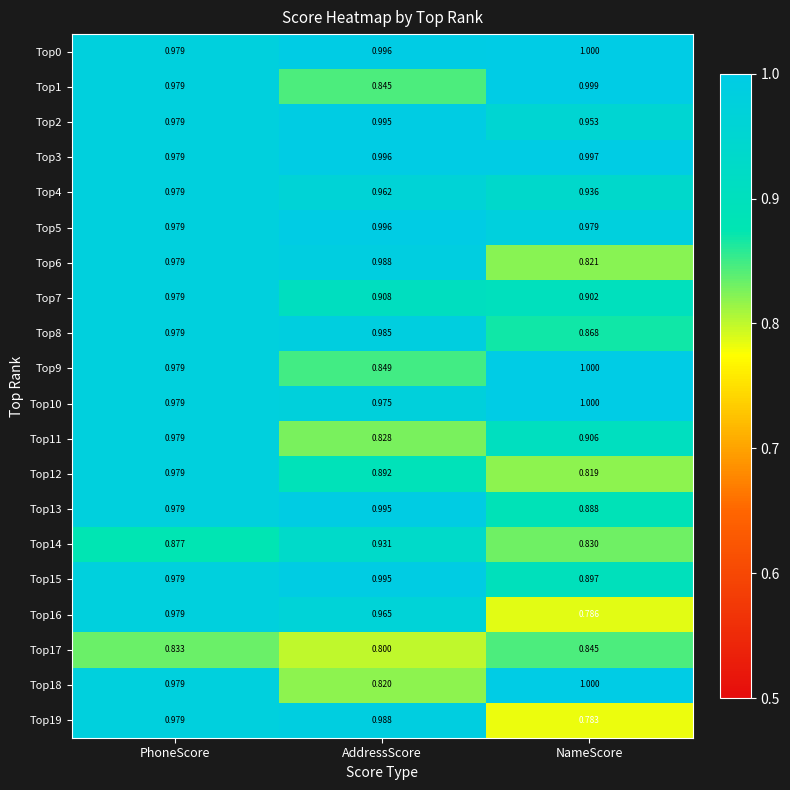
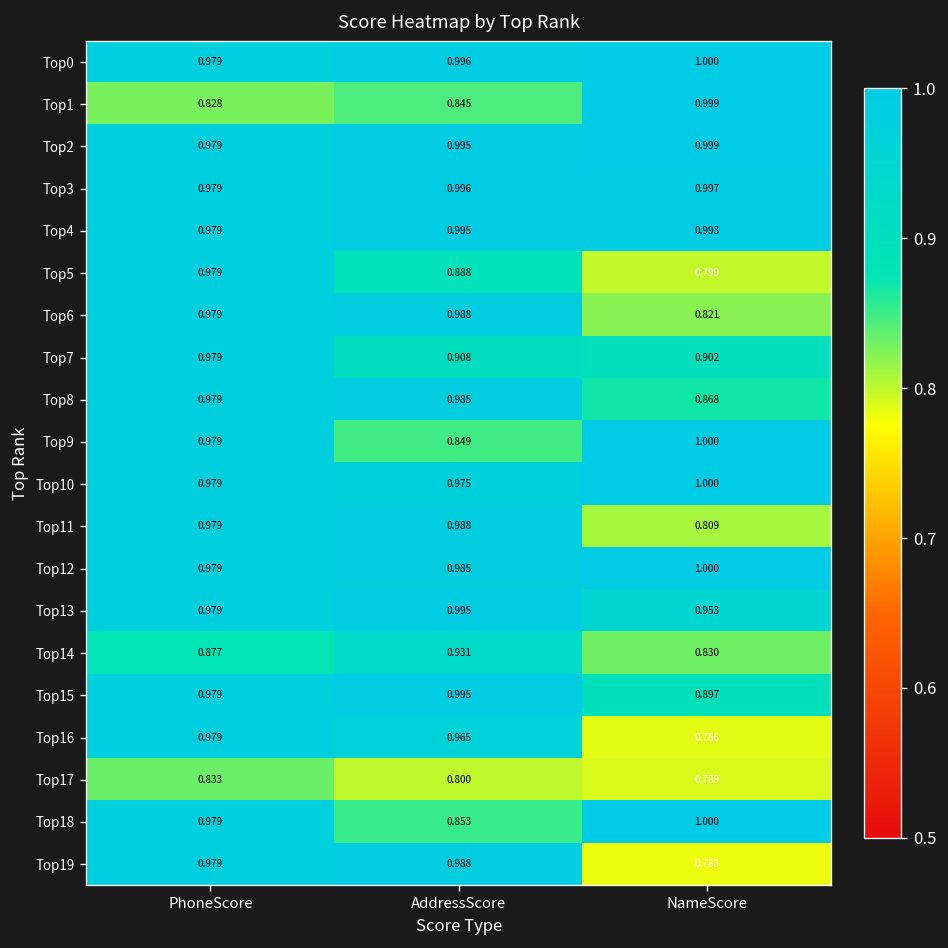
  {
    "Top0": {
      "PhoneScore": 0.979,
      "AddressScore": 0.996,
      "NameScore": 1.000
    },
    "Top1": {
-     "PhoneScore": 0.979,
+     "PhoneScore": 0.828,
      "AddressScore": 0.845,
      "NameScore": 0.999
    },
    "Top2": {
      "PhoneScore": 0.979,
      "AddressScore": 0.995,
-     "NameScore": 0.953
+     "NameScore": 0.999
    },
    "Top3": {
      "PhoneScore": 0.979,
      "AddressScore": 0.996,
      "NameScore": 0.997
    },
    "Top4": {
      "PhoneScore": 0.979,
-     "AddressScore": 0.962,
-     "NameScore": 0.936
+     "AddressScore": 0.995,
+     "NameScore": 0.993
    },
    "Top5": {
      "PhoneScore": 0.979,
-     "AddressScore": 0.996,
-     "NameScore": 0.979
+     "AddressScore": 0.888,
+     "NameScore": 0.799
    },
    "Top6": {
      "PhoneScore": 0.979,
      "AddressScore": 0.988,
      "NameScore": 0.821
    },
    "Top7": {
      "PhoneScore": 0.979,
      "AddressScore": 0.908,
      "NameScore": 0.902
    },
    "Top8": {
      "PhoneScore": 0.979,
      "AddressScore": 0.985,
      "NameScore": 0.868
    },
    "Top9": {
      "PhoneScore": 0.979,
      "AddressScore": 0.849,
      "NameScore": 1.000
    },
    "Top10": {
      "PhoneScore": 0.979,
      "AddressScore": 0.975,
      "NameScore": 1.000
    },
    "Top11": {
      "PhoneScore": 0.979,
-     "AddressScore": 0.828,
-     "NameScore": 0.906
+     "AddressScore": 0.988,
+     "NameScore": 0.809
    },
    "Top12": {
      "PhoneScore": 0.979,
-     "AddressScore": 0.892,
-     "NameScore": 0.819
+     "AddressScore": 0.985,
+     "NameScore": 1.000
    },
    "Top13": {
      "PhoneScore": 0.979,
      "AddressScore": 0.995,
-     "NameScore": 0.888
+     "NameScore": 0.953
    },
    "Top14": {
      "PhoneScore": 0.877,
      "AddressScore": 0.931,
      "NameScore": 0.830
    },
    "Top15": {
      "PhoneScore": 0.979,
      "AddressScore": 0.995,
      "NameScore": 0.897
    },
    "Top16": {
      "PhoneScore": 0.979,
      "AddressScore": 0.965,
      "NameScore": 0.786
    },
    "Top17": {
      "PhoneScore": 0.833,
      "AddressScore": 0.800,
-     "NameScore": 0.845
+     "NameScore": 0.789
    },
    "Top18": {
      "PhoneScore": 0.979,
-     "AddressScore": 0.820,
+     "AddressScore": 0.853,
      "NameScore": 1.000
    },
    "Top19": {
      "PhoneScore": 0.979,
      "AddressScore": 0.988,
      "NameScore": 0.783
    }
  }
